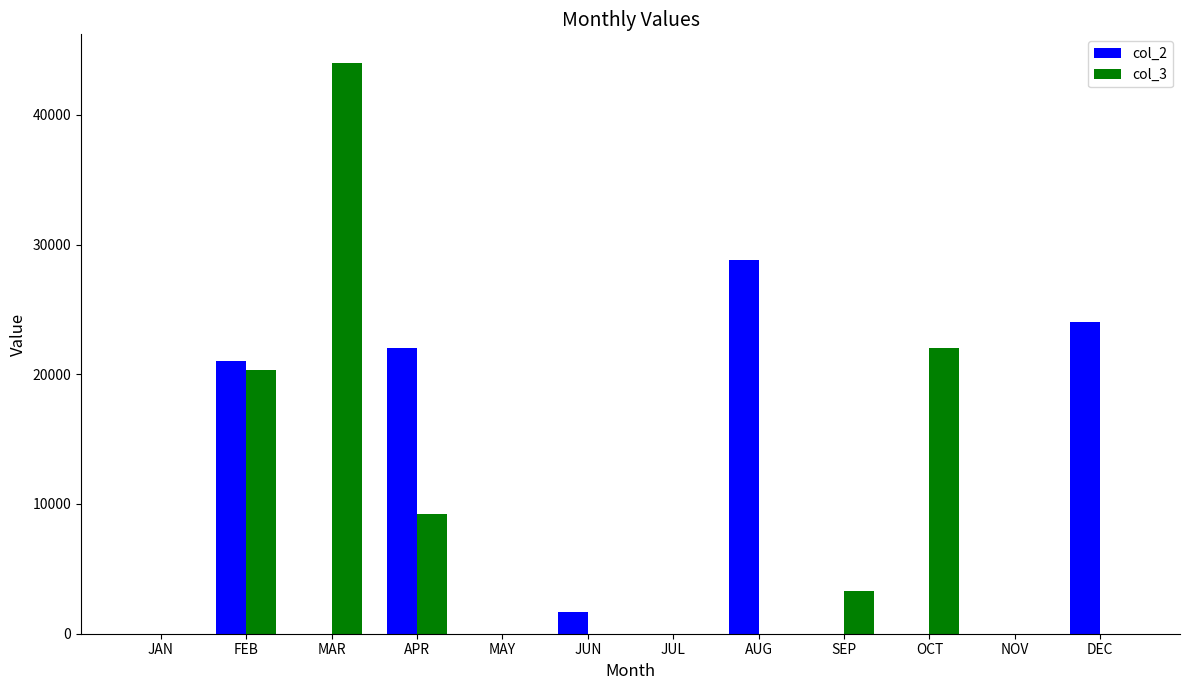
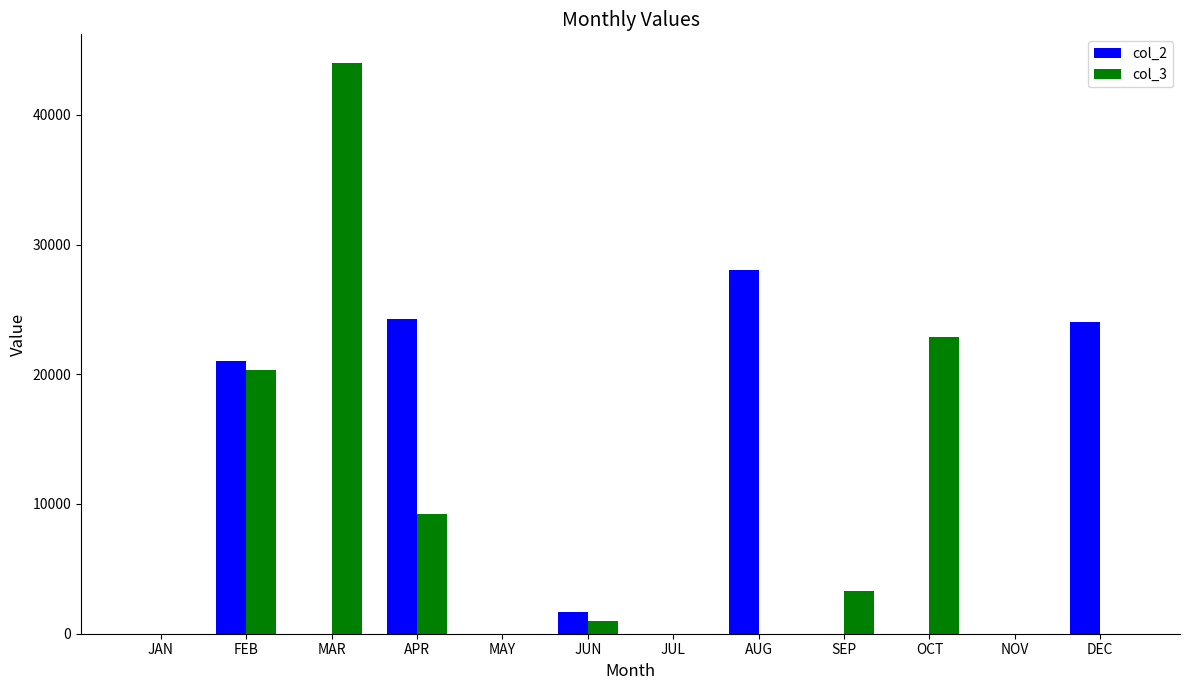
  {
    "col_2": {
      "JAN": 0,
      "FEB": 21000,
      "MAR": 0,
-     "APR": 22000,
+     "APR": 24300,
      "MAY": 0,
      "JUN": 1700,
      "JUL": 0,
-     "AUG": 28800,
+     "AUG": 28000,
      "SEP": 0,
      "OCT": 0,
      "NOV": 0,
      "DEC": 24000
    },
    "col_3": {
      "JAN": 0,
      "FEB": 20400,
      "MAR": 44000,
      "APR": 9200,
      "MAY": 0,
-     "JUN": 0,
+     "JUN": 1000,
      "JUL": 0,
      "AUG": 0,
      "SEP": 3300,
-     "OCT": 22000,
+     "OCT": 22900,
      "NOV": 0,
      "DEC": 0
    }
  }
